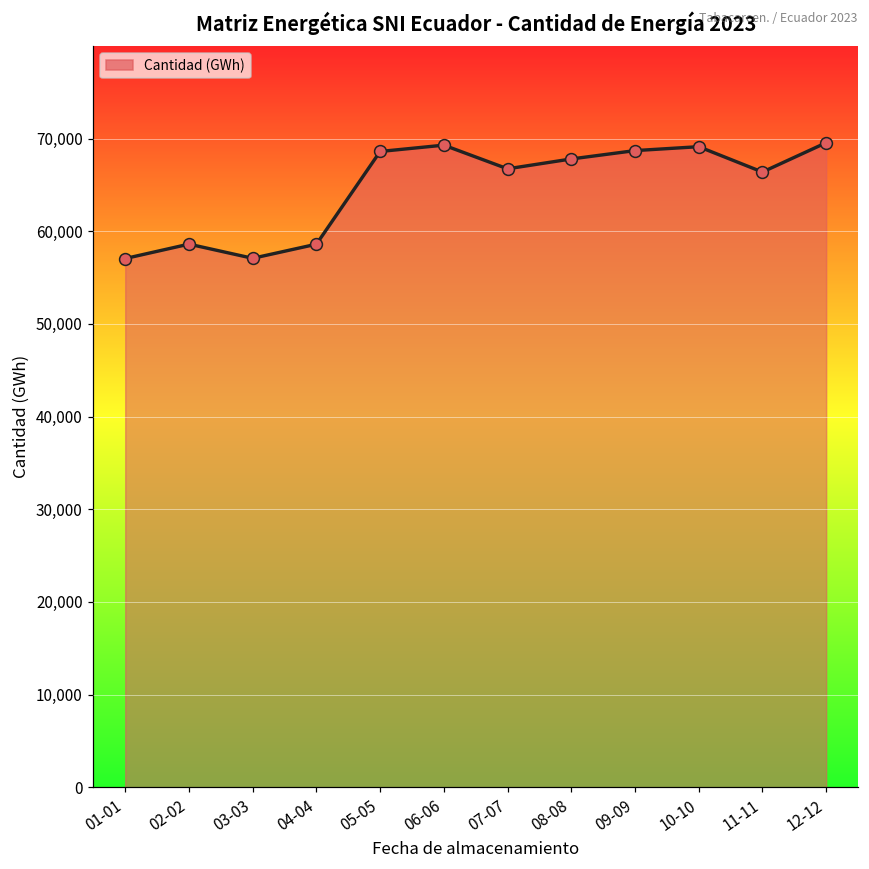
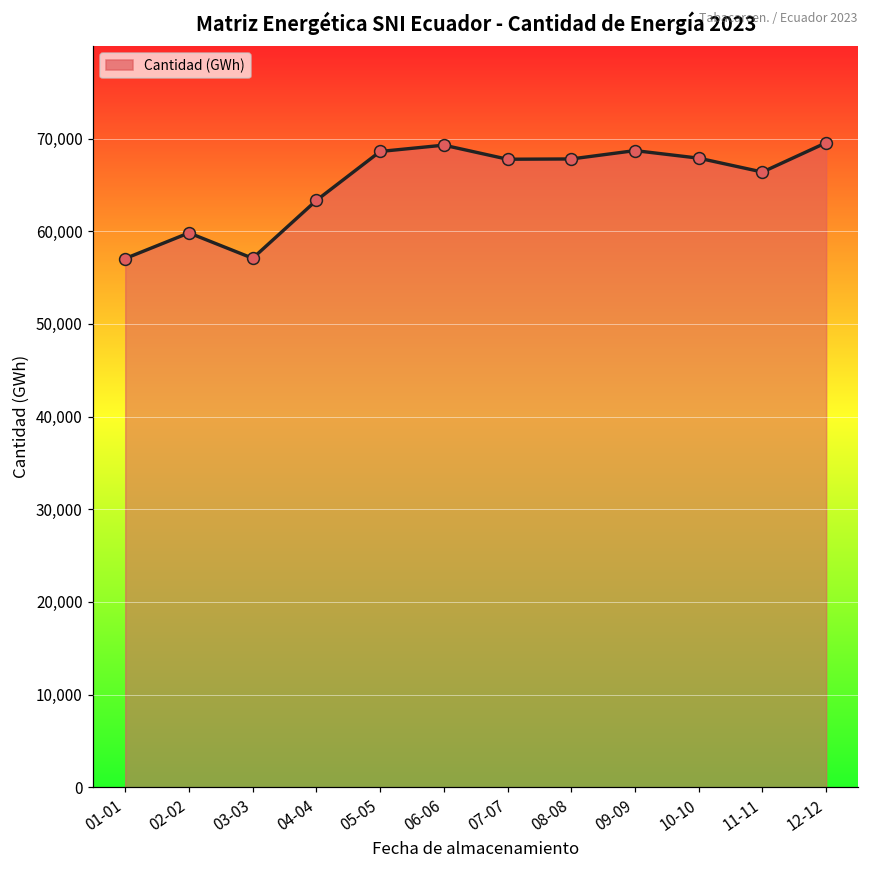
  {
    "01-01": "57,000",
-   "02-02": "59,000",
+   "02-02": "60,000",
    "03-03": "57,000",
-   "04-04": "59,000",
+   "04-04": "63,000",
    "05-05": "69,000",
    "06-06": "69,000",
-   "07-07": "67,000",
+   "07-07": "68,000",
    "08-08": "68,000",
    "09-09": "69,000",
-   "10-10": "69,000",
+   "10-10": "68,000",
    "11-11": "66,000",
    "12-12": "70,000"
  }
